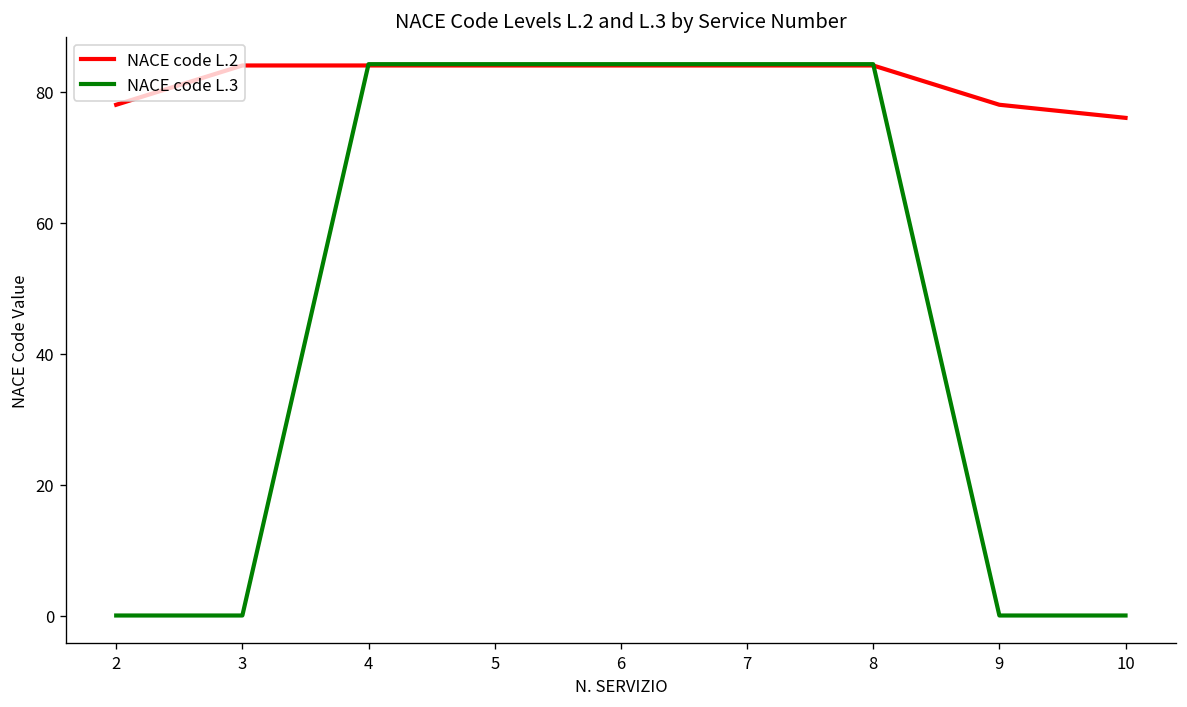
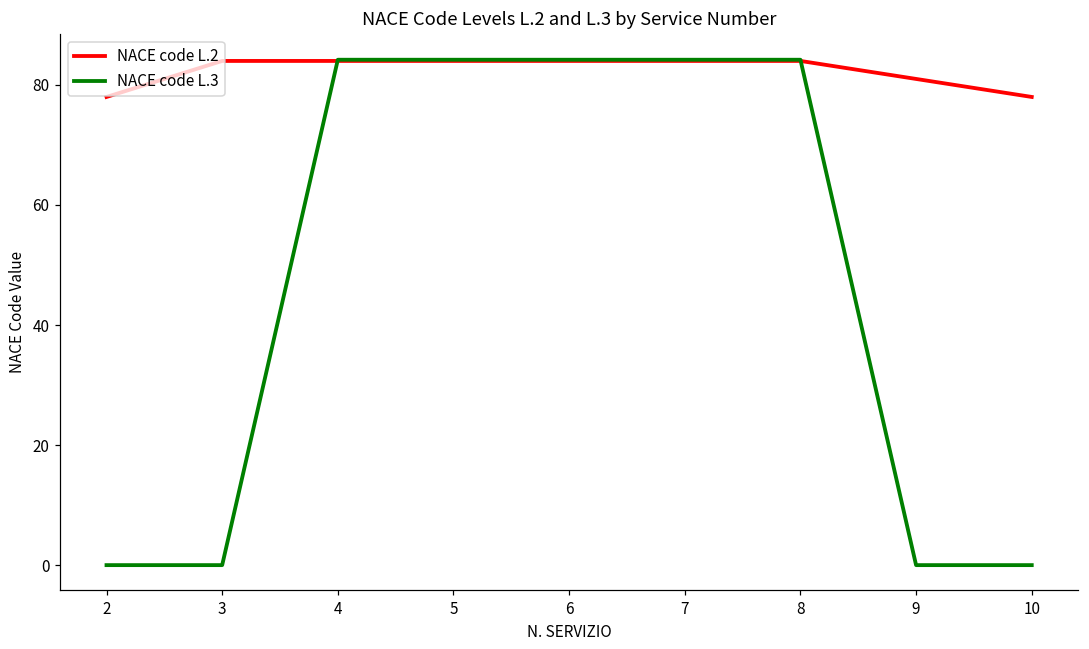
  {
    "NACE code L.2": {
      "2": 78,
-     "9": 78,
-     "10": 76
+     "9": 81,
+     "10": 78
    },
    "NACE code L.3": {
      "2": 0,
      "3": 0,
      "9": 0,
      "10": 0
    }
  }
